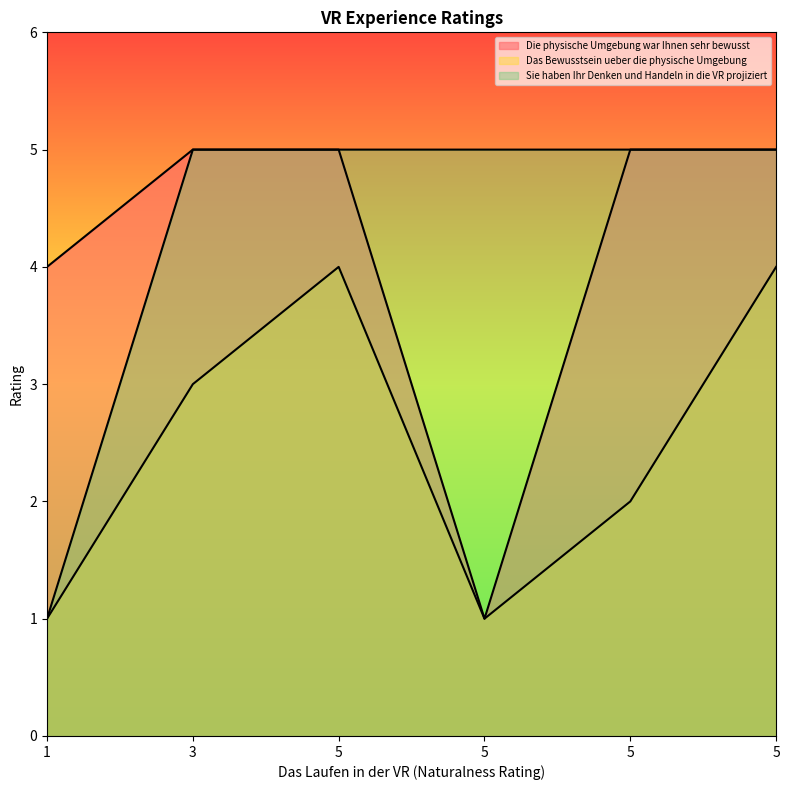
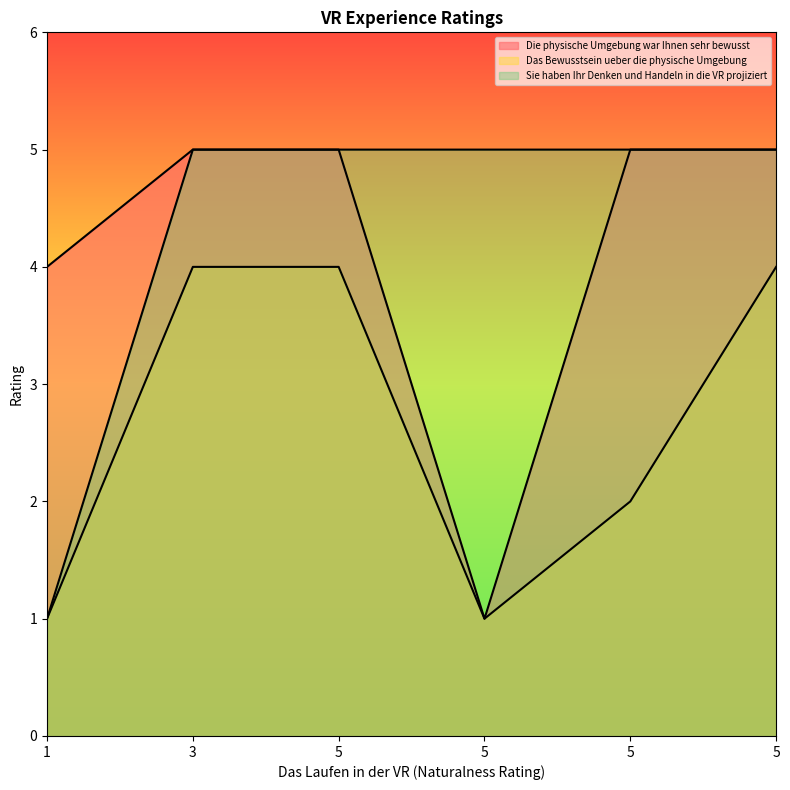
  {
    "Die physische Umgebung war Ihnen sehr bewusst": {
      "1": 4
    },
    "Das Bewusstsein ueber die physische Umgebung": {
-     "3": 3
+     "3": 4
    }
  }
